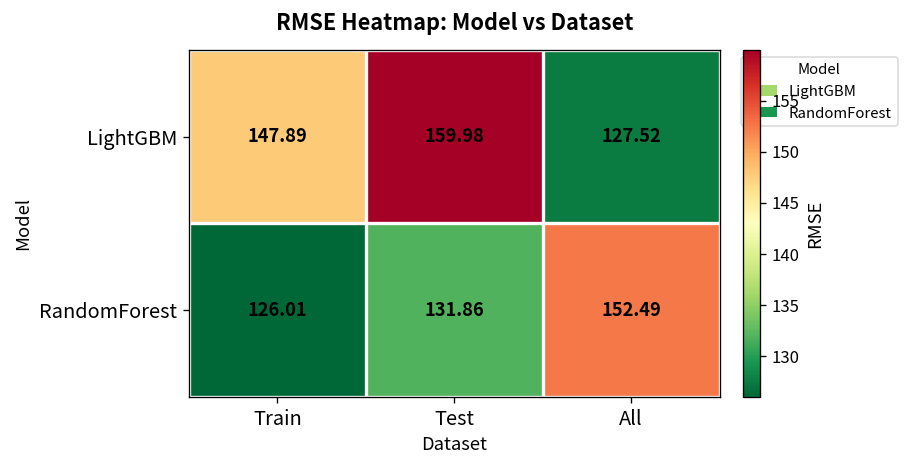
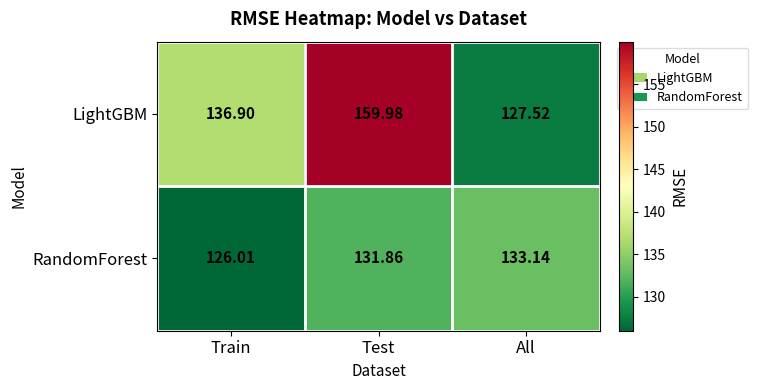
  {
    "LightGBM": {
-     "Train": 147.89,
+     "Train": 136.90,
      "Test": 159.98,
      "All": 127.52
    },
    "RandomForest": {
      "Train": 126.01,
      "Test": 131.86,
-     "All": 152.49
+     "All": 133.14
    }
  }
